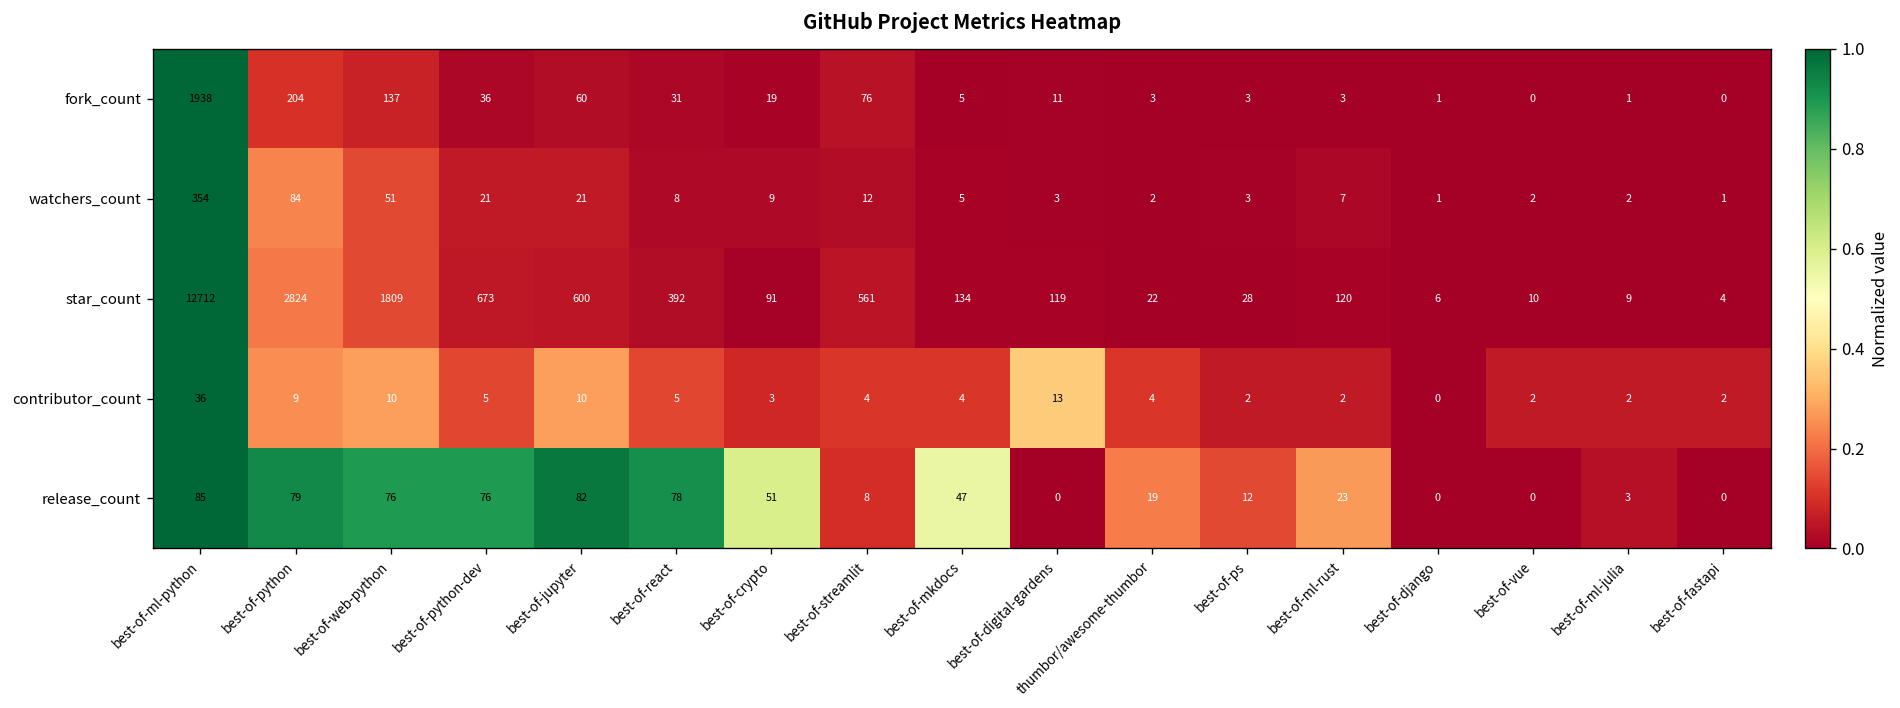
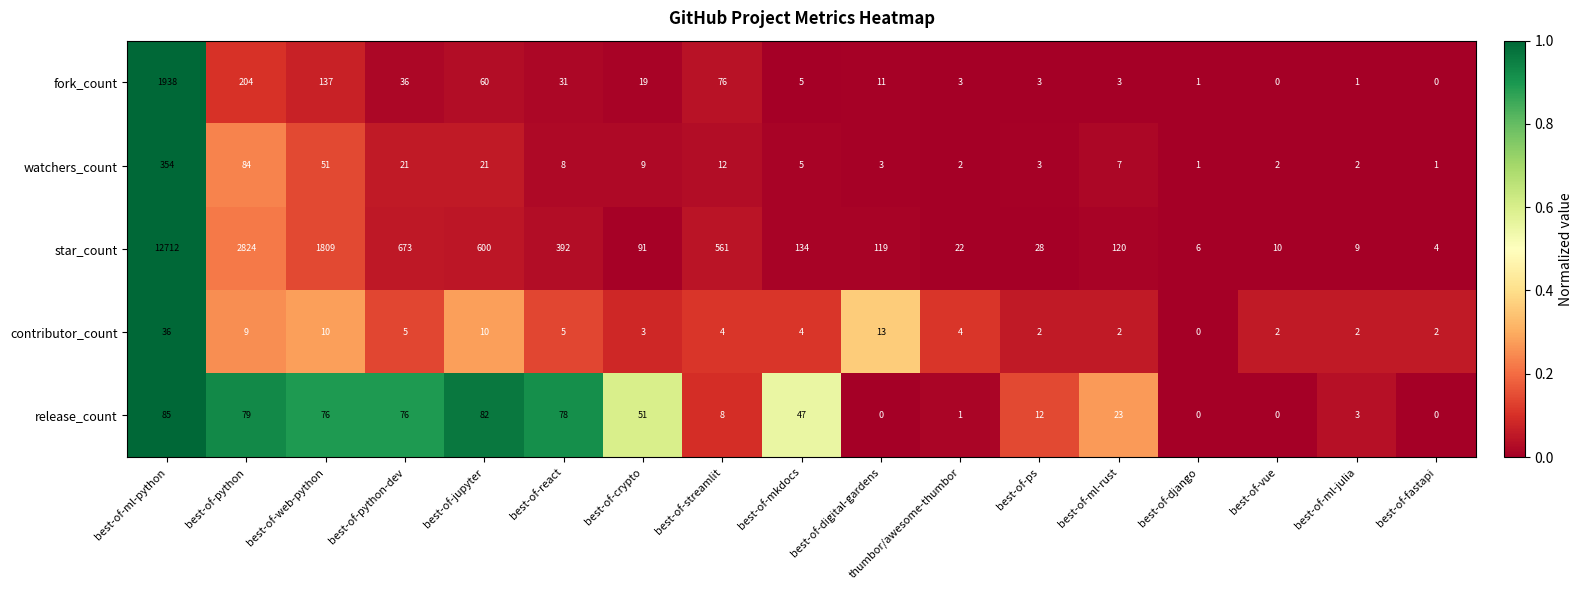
  {
    "fork_count": {
      "best-of-ml-python": 1938,
      "best-of-python": 204,
      "best-of-web-python": 137,
      "best-of-python-dev": 36,
      "best-of-jupyter": 60,
      "best-of-react": 31,
      "best-of-crypto": 19,
      "best-of-streamlit": 76,
      "best-of-mkdocs": 5,
      "best-of-digital-gardens": 11,
      "thumbor/awesome-thumbor": 3,
      "best-of-ps": 3,
      "best-of-ml-rust": 3,
      "best-of-django": 1,
      "best-of-vue": 0,
      "best-of-ml-julia": 1,
      "best-of-fastapi": 0
    },
    "watchers_count": {
      "best-of-ml-python": 354,
      "best-of-python": 84,
      "best-of-web-python": 51,
      "best-of-python-dev": 21,
      "best-of-jupyter": 21,
      "best-of-react": 8,
      "best-of-crypto": 9,
      "best-of-streamlit": 12,
      "best-of-mkdocs": 5,
      "best-of-digital-gardens": 3,
      "thumbor/awesome-thumbor": 2,
      "best-of-ps": 3,
      "best-of-ml-rust": 7,
      "best-of-django": 1,
      "best-of-vue": 2,
      "best-of-ml-julia": 2,
      "best-of-fastapi": 1
    },
    "star_count": {
      "best-of-ml-python": 12712,
      "best-of-python": 2824,
      "best-of-web-python": 1809,
      "best-of-python-dev": 673,
      "best-of-jupyter": 600,
      "best-of-react": 392,
      "best-of-crypto": 91,
      "best-of-streamlit": 561,
      "best-of-mkdocs": 134,
      "best-of-digital-gardens": 119,
      "thumbor/awesome-thumbor": 22,
      "best-of-ps": 28,
      "best-of-ml-rust": 120,
      "best-of-django": 6,
      "best-of-vue": 10,
      "best-of-ml-julia": 9,
      "best-of-fastapi": 4
    },
    "contributor_count": {
      "best-of-ml-python": 36,
      "best-of-python": 9,
      "best-of-web-python": 10,
      "best-of-python-dev": 5,
      "best-of-jupyter": 10,
      "best-of-react": 5,
      "best-of-crypto": 3,
      "best-of-streamlit": 4,
      "best-of-mkdocs": 4,
      "best-of-digital-gardens": 13,
      "thumbor/awesome-thumbor": 4,
      "best-of-ps": 2,
      "best-of-ml-rust": 2,
      "best-of-django": 0,
      "best-of-vue": 2,
      "best-of-ml-julia": 2,
      "best-of-fastapi": 2
    },
    "release_count": {
      "best-of-ml-python": 85,
      "best-of-python": 79,
      "best-of-web-python": 76,
      "best-of-python-dev": 76,
      "best-of-jupyter": 82,
      "best-of-react": 78,
      "best-of-crypto": 51,
      "best-of-streamlit": 8,
      "best-of-mkdocs": 47,
      "best-of-digital-gardens": 0,
-     "thumbor/awesome-thumbor": 19,
+     "thumbor/awesome-thumbor": 1,
      "best-of-ps": 12,
      "best-of-ml-rust": 23,
      "best-of-django": 0,
      "best-of-vue": 0,
      "best-of-ml-julia": 3,
      "best-of-fastapi": 0
    }
  }
